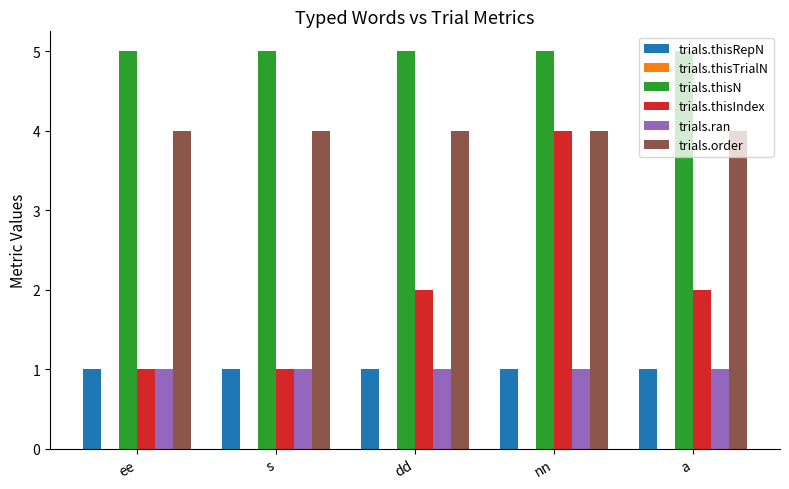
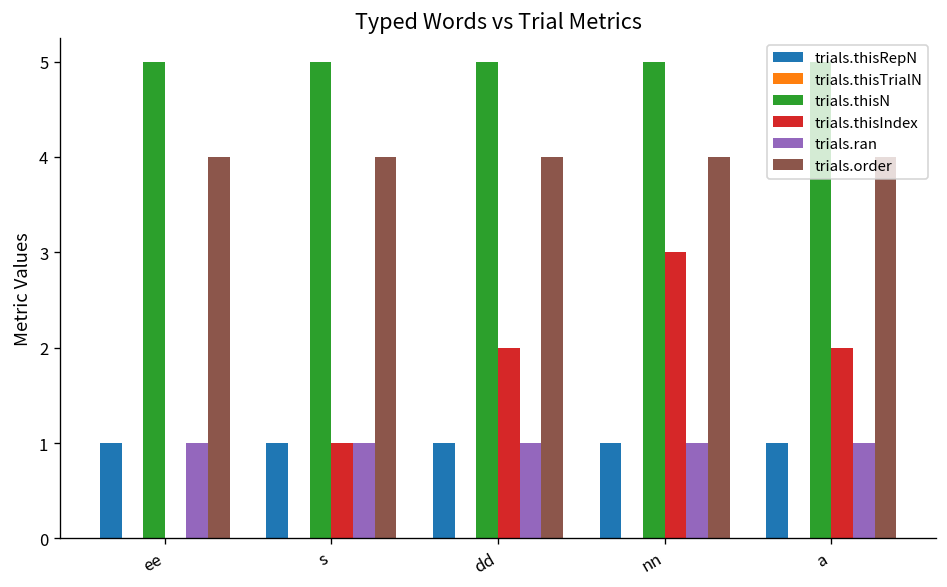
  {
    "trials.thisRepN": {
      "ee": 1,
      "s": 1,
      "dd": 1,
      "nn": 1,
      "a": 1
    },
    "trials.thisTrialN": {
      "ee": 0,
      "s": 0,
      "dd": 0,
      "nn": 0,
      "a": 0
    },
    "trials.thisN": {
      "ee": 5,
      "s": 5,
      "dd": 5,
      "nn": 5
    },
    "trials.thisIndex": {
-     "ee": 1,
+     "ee": 0,
      "s": 1,
      "dd": 2,
-     "nn": 4,
+     "nn": 3,
      "a": 2
    },
    "trials.ran": {
      "ee": 1,
      "s": 1,
      "dd": 1,
      "nn": 1,
      "a": 1
    },
    "trials.order": {
      "ee": 4,
      "s": 4,
      "dd": 4,
      "nn": 4
    }
  }
